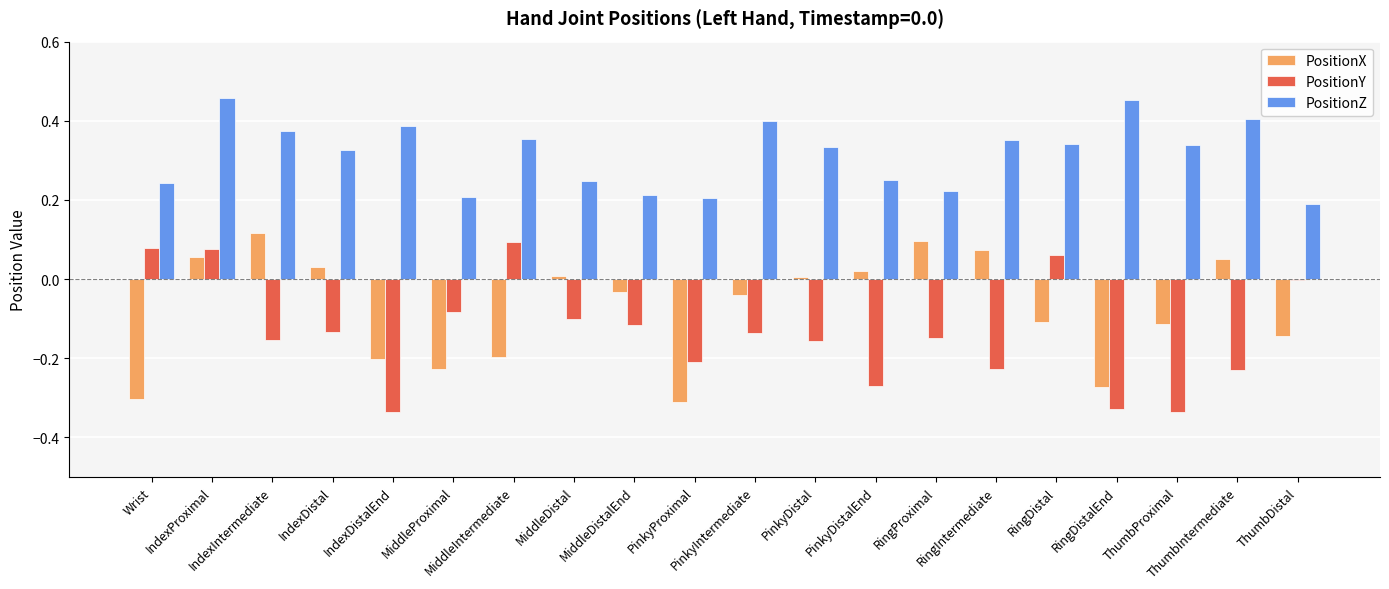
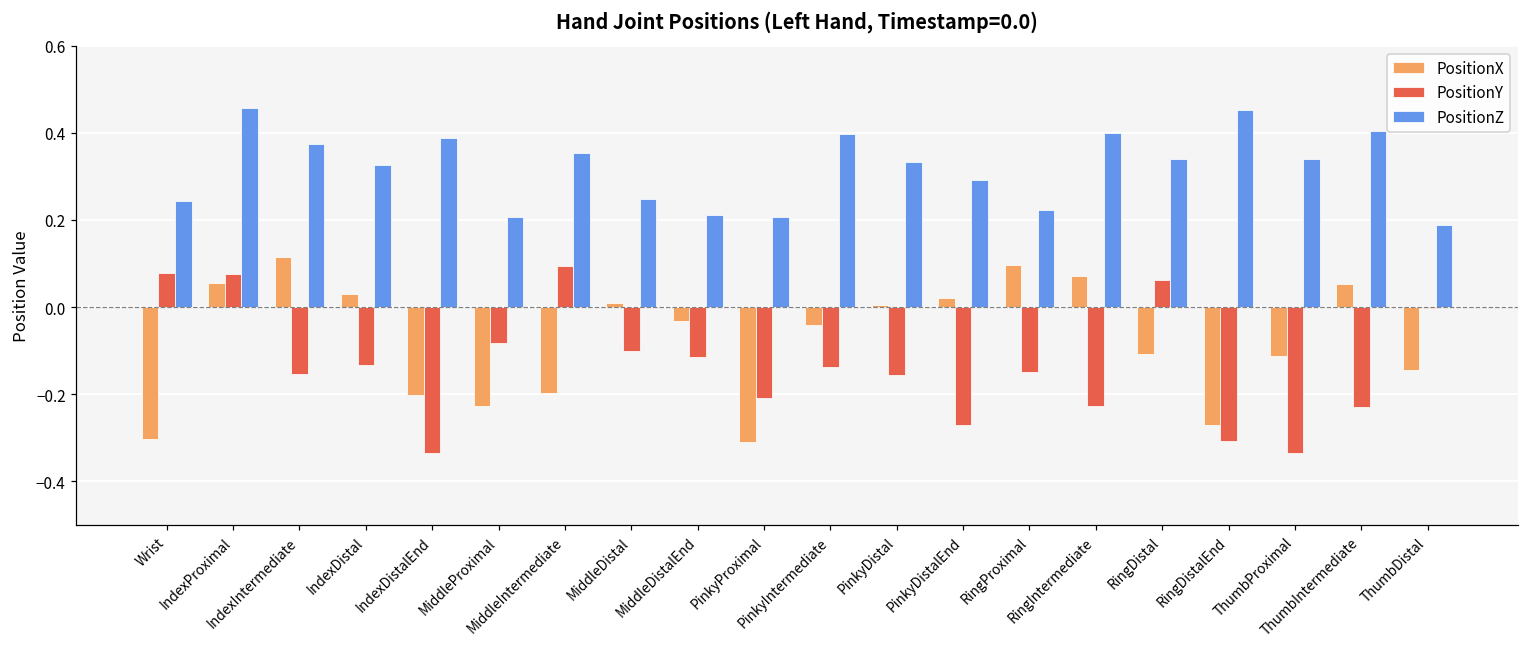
  {
    "PositionX": {
      "Wrist": -0.30,
      "IndexProximal": 0.06,
      "IndexIntermediate": 0.12,
      "IndexDistal": 0.03,
      "IndexDistalEnd": -0.20,
      "MiddleProximal": -0.23,
      "MiddleIntermediate": -0.20,
      "MiddleDistal": 0.01,
      "MiddleDistalEnd": -0.03,
      "PinkyProximal": -0.31,
      "PinkyIntermediate": -0.04,
      "PinkyDistalEnd": 0.02,
      "RingProximal": 0.10,
      "RingIntermediate": 0.07,
      "RingDistal": -0.11,
      "RingDistalEnd": -0.27,
      "ThumbProximal": -0.11,
      "ThumbIntermediate": 0.05,
      "ThumbDistal": -0.14
    },
    "PositionY": {
      "Wrist": 0.08,
      "IndexProximal": 0.08,
      "IndexIntermediate": -0.15,
      "IndexDistal": -0.13,
      "IndexDistalEnd": -0.34,
      "MiddleProximal": -0.08,
      "MiddleIntermediate": 0.09,
      "MiddleDistal": -0.10,
      "MiddleDistalEnd": -0.11,
      "PinkyProximal": -0.21,
      "PinkyIntermediate": -0.14,
      "PinkyDistal": -0.16,
      "PinkyDistalEnd": -0.27,
      "RingProximal": -0.15,
      "RingIntermediate": -0.23,
      "RingDistal": 0.06,
-     "RingDistalEnd": -0.33,
+     "RingDistalEnd": -0.31,
      "ThumbProximal": -0.34,
      "ThumbIntermediate": -0.23
    },
    "PositionZ": {
      "Wrist": 0.24,
      "IndexProximal": 0.46,
      "IndexIntermediate": 0.37,
      "IndexDistal": 0.33,
      "IndexDistalEnd": 0.39,
      "MiddleProximal": 0.21,
      "MiddleIntermediate": 0.35,
      "MiddleDistal": 0.25,
      "MiddleDistalEnd": 0.21,
      "PinkyProximal": 0.21,
      "PinkyIntermediate": 0.40,
      "PinkyDistal": 0.33,
-     "PinkyDistalEnd": 0.25,
+     "PinkyDistalEnd": 0.29,
      "RingProximal": 0.22,
-     "RingIntermediate": 0.35,
+     "RingIntermediate": 0.40,
      "RingDistal": 0.34,
      "RingDistalEnd": 0.45,
      "ThumbProximal": 0.34,
      "ThumbIntermediate": 0.40,
      "ThumbDistal": 0.19
    }
  }
